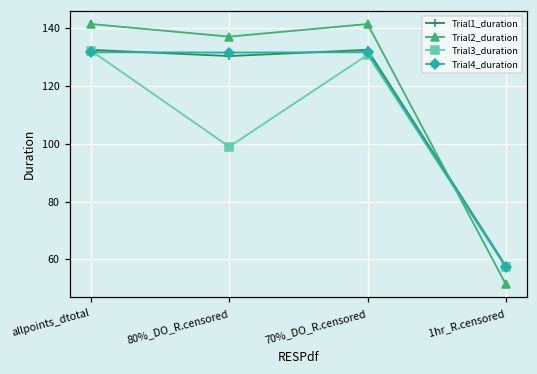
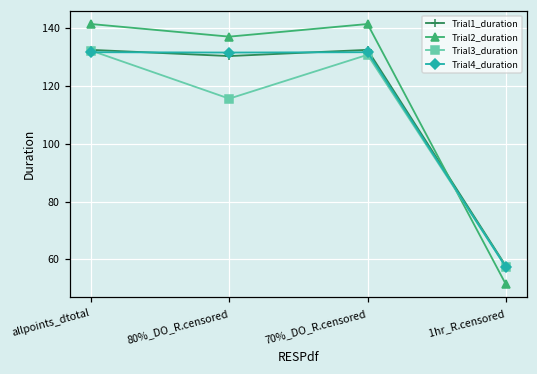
  {
    "Trial3_duration": {
-     "80%_DO_R.censored": 99
+     "80%_DO_R.censored": 116
    },
    "Trial4_duration": {
      "80%_DO_R.censored": 132
    }
  }
